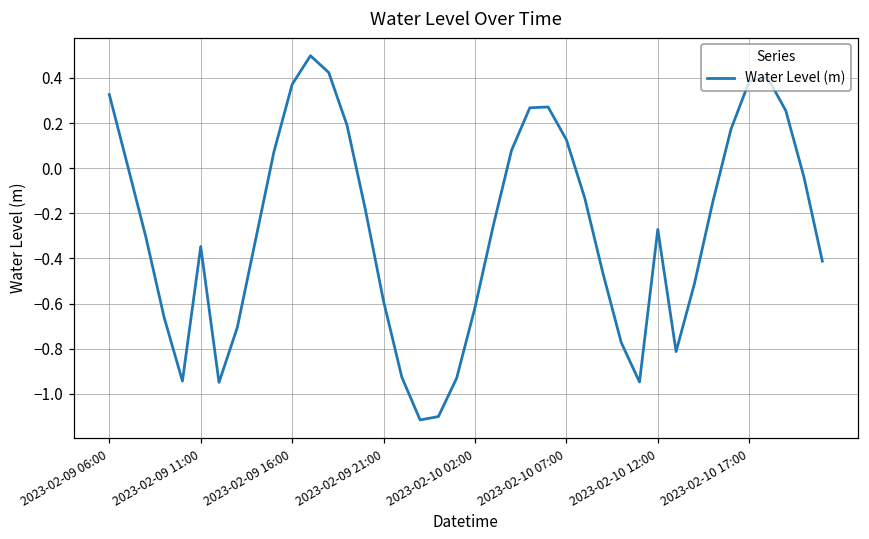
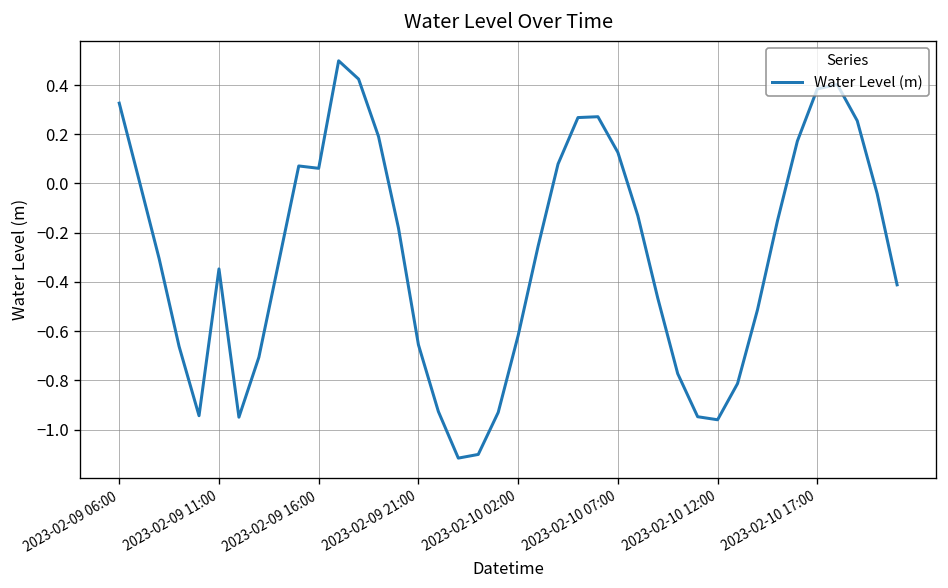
  {
    "2023-02-09 06:00": 0.33,
    "2023-02-09 11:00": -0.35,
-   "2023-02-09 16:00": 0.37,
-   "2023-02-09 21:00": -0.59,
+   "2023-02-09 16:00": 0.06,
+   "2023-02-09 21:00": -0.66,
    "2023-02-10 02:00": -0.62,
    "2023-02-10 07:00": 0.13,
-   "2023-02-10 12:00": -0.27
+   "2023-02-10 12:00": -0.96
  }
